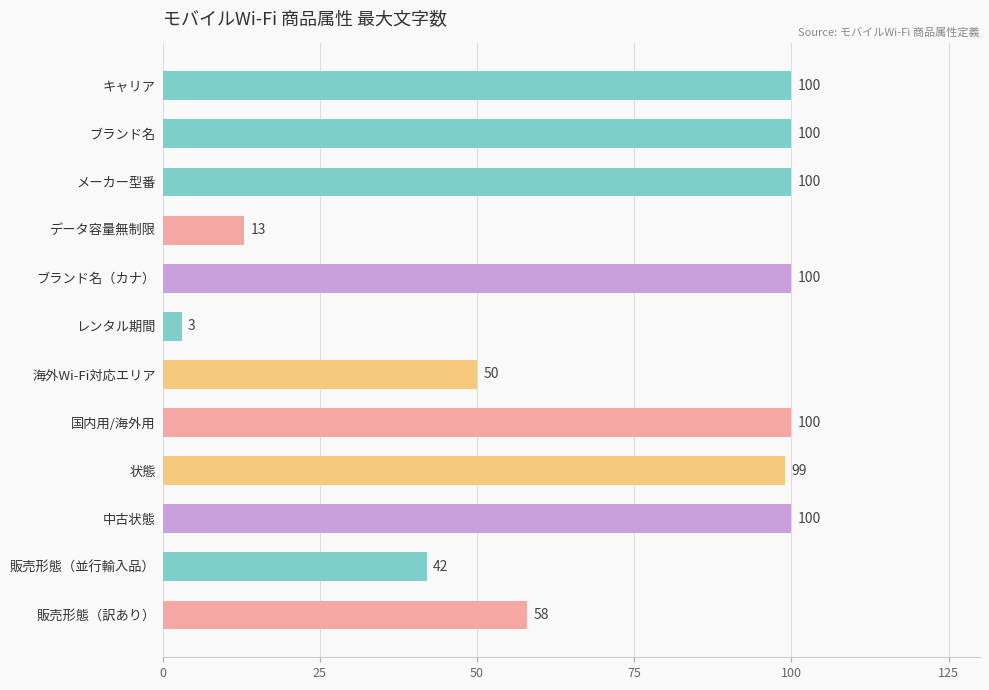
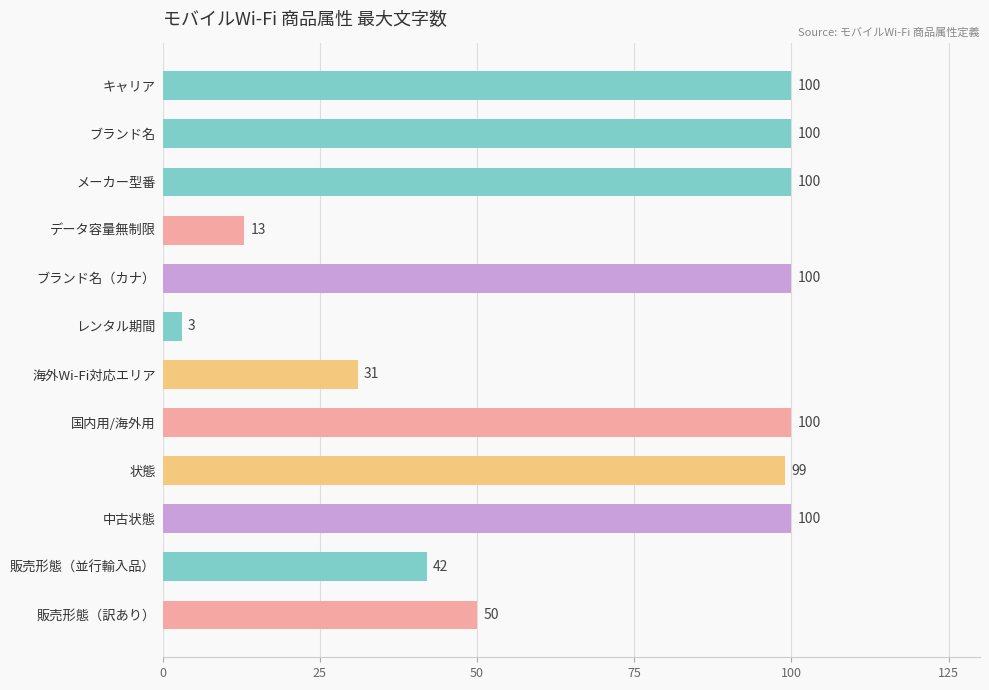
  {
    "キャリア": 100,
    "ブランド名": 100,
    "メーカー型番": 100,
    "データ容量無制限": 13,
    "ブランド名（カナ）": 100,
    "レンタル期間": 3,
-   "海外Wi-Fi対応エリア": 50,
+   "海外Wi-Fi対応エリア": 31,
    "国内用/海外用": 100,
    "状態": 99,
    "中古状態": 100,
    "販売形態（並行輸入品）": 42,
-   "販売形態（訳あり）": 58
+   "販売形態（訳あり）": 50
  }
